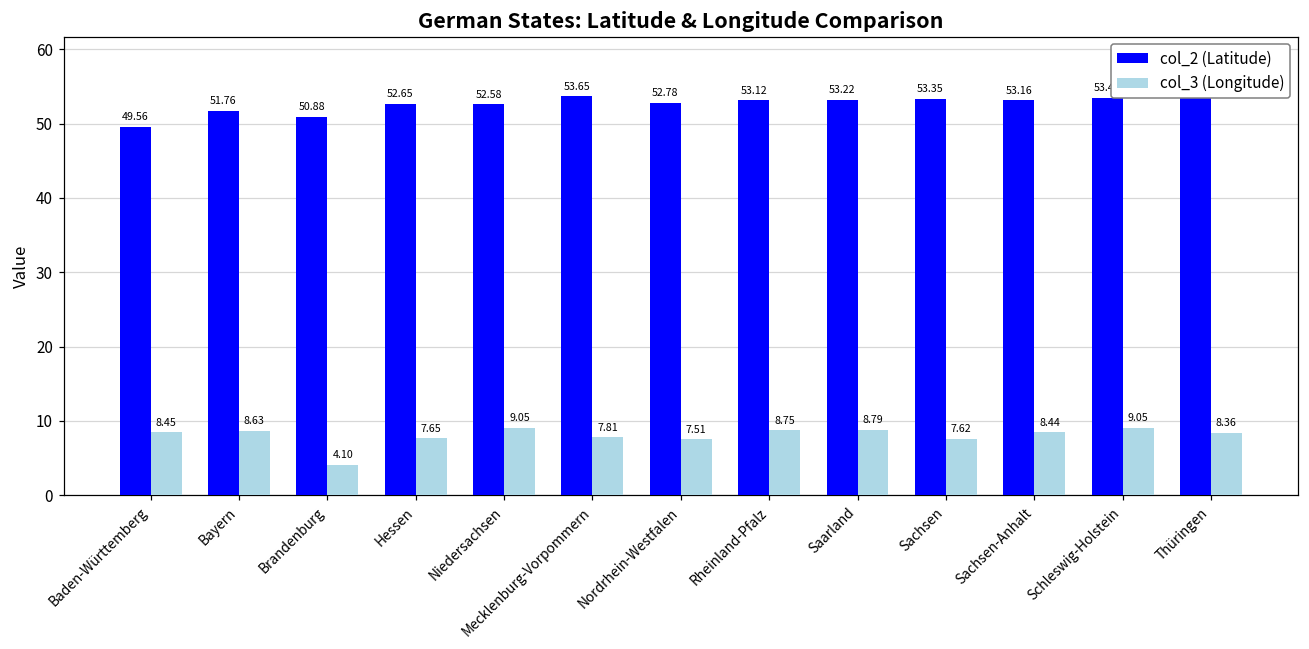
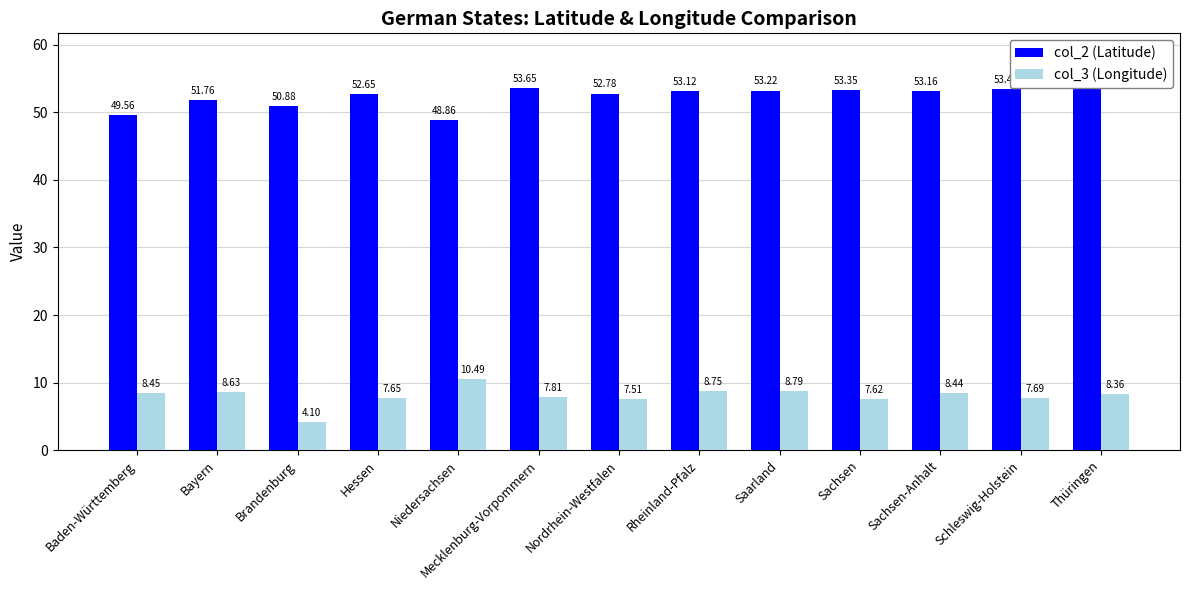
  {
    "col_2 (Latitude)": {
      "Baden-Württemberg": 49.56,
      "Bayern": 51.76,
      "Brandenburg": 50.88,
      "Hessen": 52.65,
-     "Niedersachsen": 52.58,
+     "Niedersachsen": 48.86,
      "Mecklenburg-Vorpommern": 53.65,
      "Nordrhein-Westfalen": 52.78,
      "Rheinland-Pfalz": 53.12,
      "Saarland": 53.22,
      "Sachsen": 53.35,
      "Sachsen-Anhalt": 53.16
    },
    "col_3 (Longitude)": {
      "Baden-Württemberg": 8.45,
      "Bayern": 8.63,
      "Brandenburg": 4.10,
      "Hessen": 7.65,
-     "Niedersachsen": 9.05,
+     "Niedersachsen": 10.49,
      "Mecklenburg-Vorpommern": 7.81,
      "Nordrhein-Westfalen": 7.51,
      "Rheinland-Pfalz": 8.75,
      "Saarland": 8.79,
      "Sachsen": 7.62,
      "Sachsen-Anhalt": 8.44,
-     "Schleswig-Holstein": 9.05,
+     "Schleswig-Holstein": 7.69,
      "Thüringen": 8.36
    }
  }
